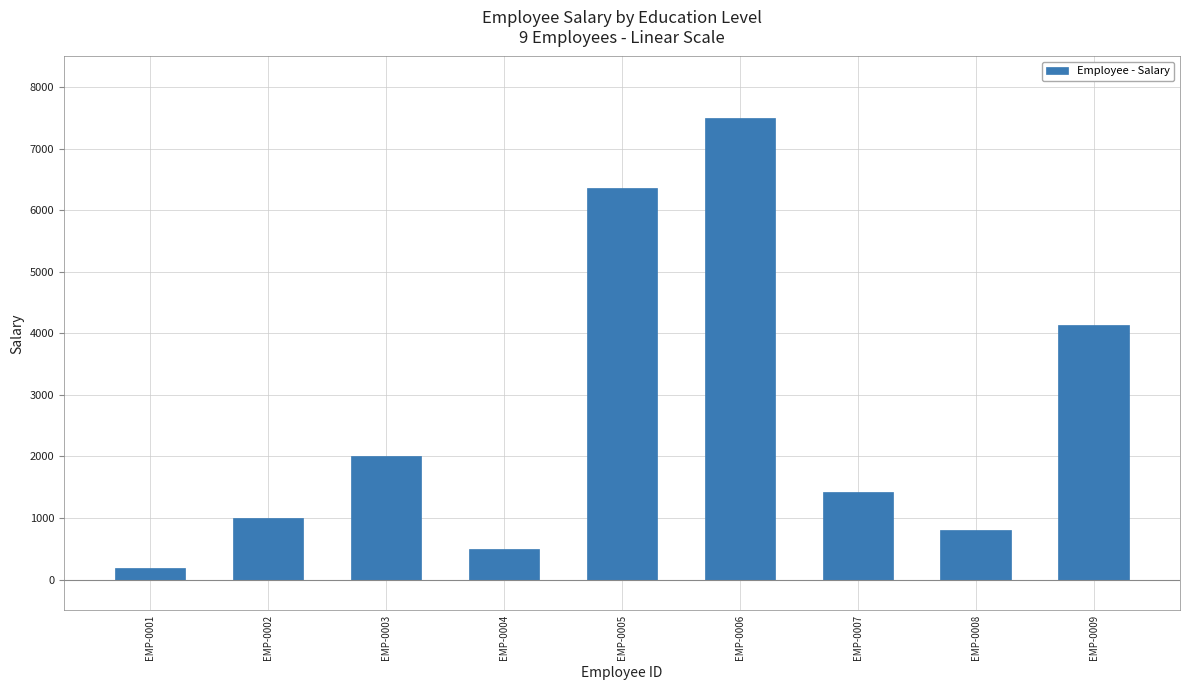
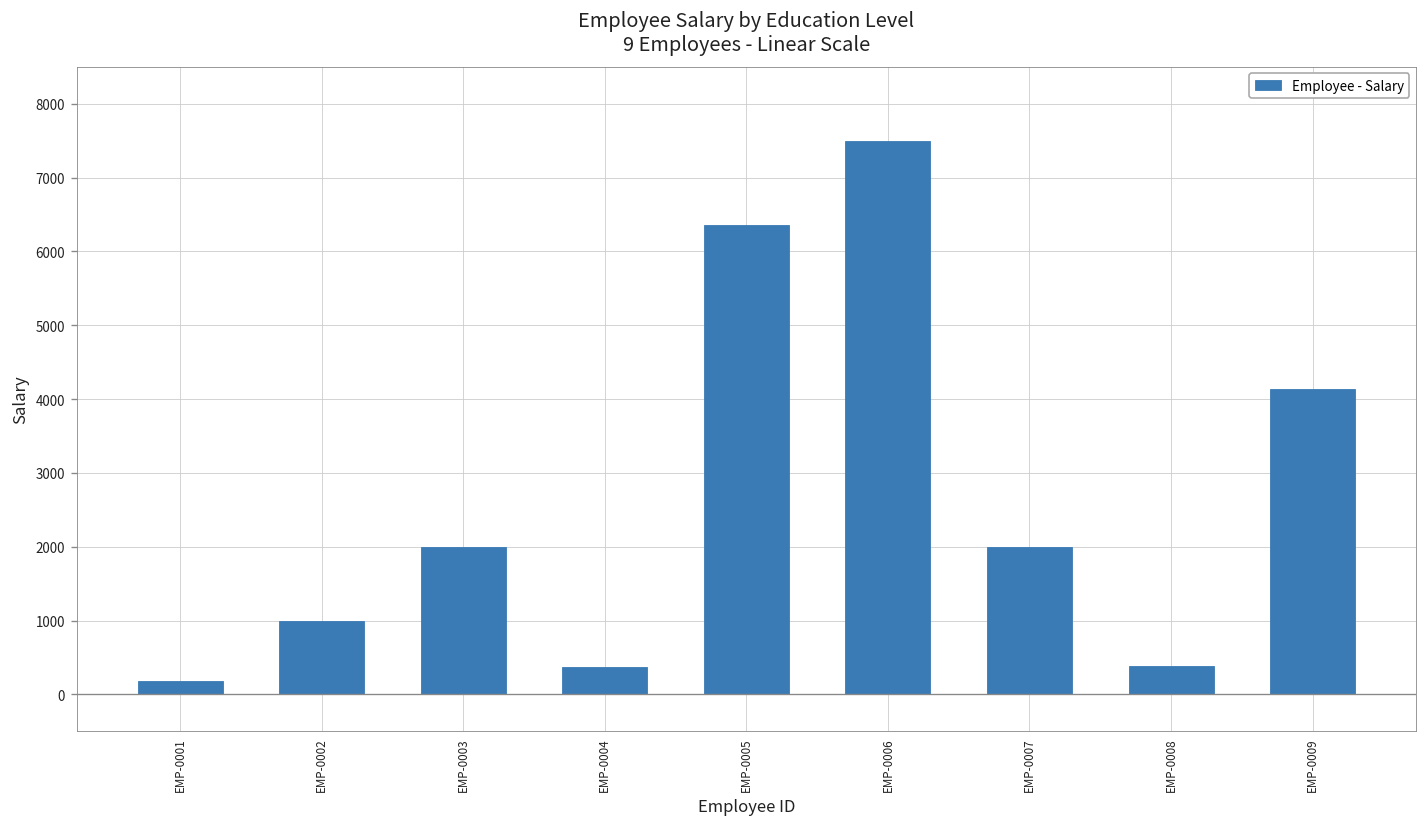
  {
    "EMP-0001": 200,
    "EMP-0002": 1000,
    "EMP-0003": 2000,
-   "EMP-0004": 500,
+   "EMP-0004": 400,
    "EMP-0005": 6400,
    "EMP-0006": 7500,
-   "EMP-0007": 1400,
-   "EMP-0008": 800,
+   "EMP-0007": 2000,
+   "EMP-0008": 400,
    "EMP-0009": 4100
  }
